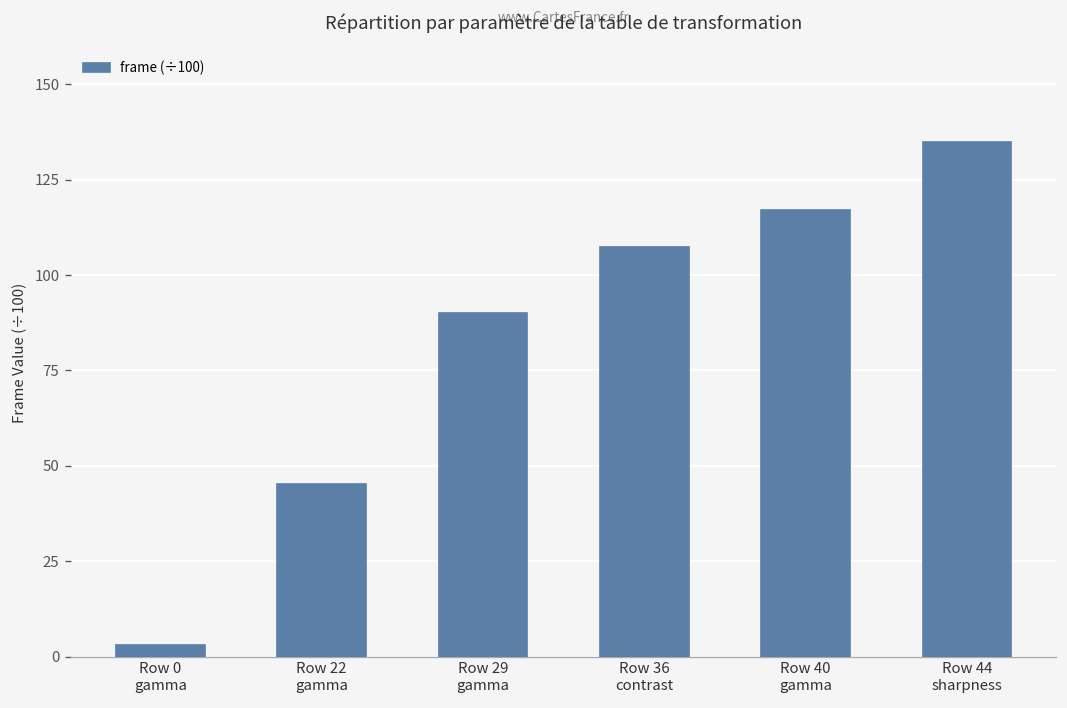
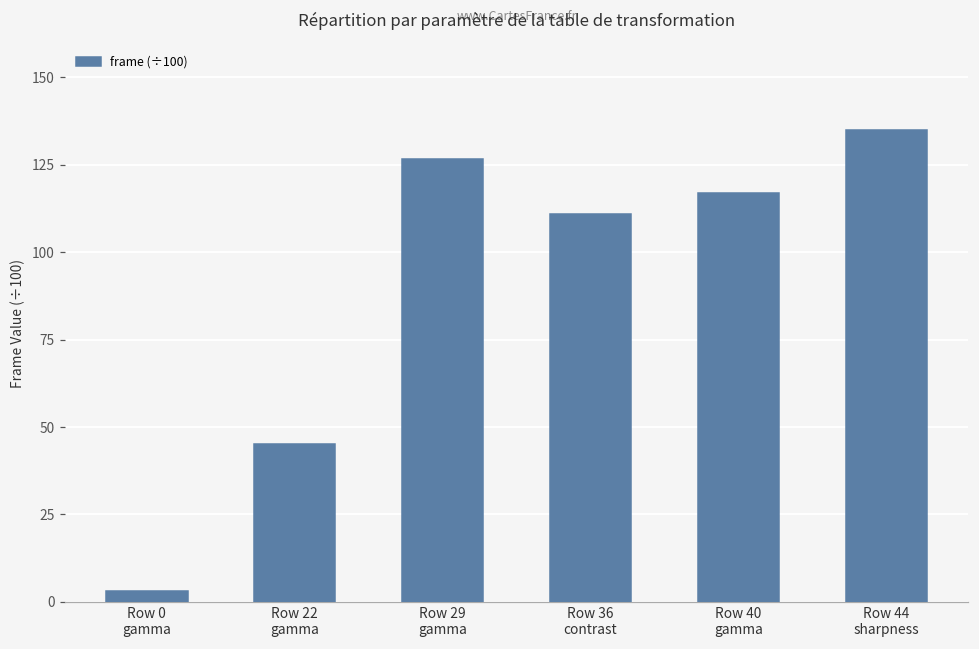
  {
    "Row 0 gamma": 3,
    "Row 22 gamma": 45,
-   "Row 29 gamma": 90,
-   "Row 36 contrast": 107,
+   "Row 29 gamma": 127,
+   "Row 36 contrast": 111,
    "Row 40 gamma": 117,
    "Row 44 sharpness": 135
  }
